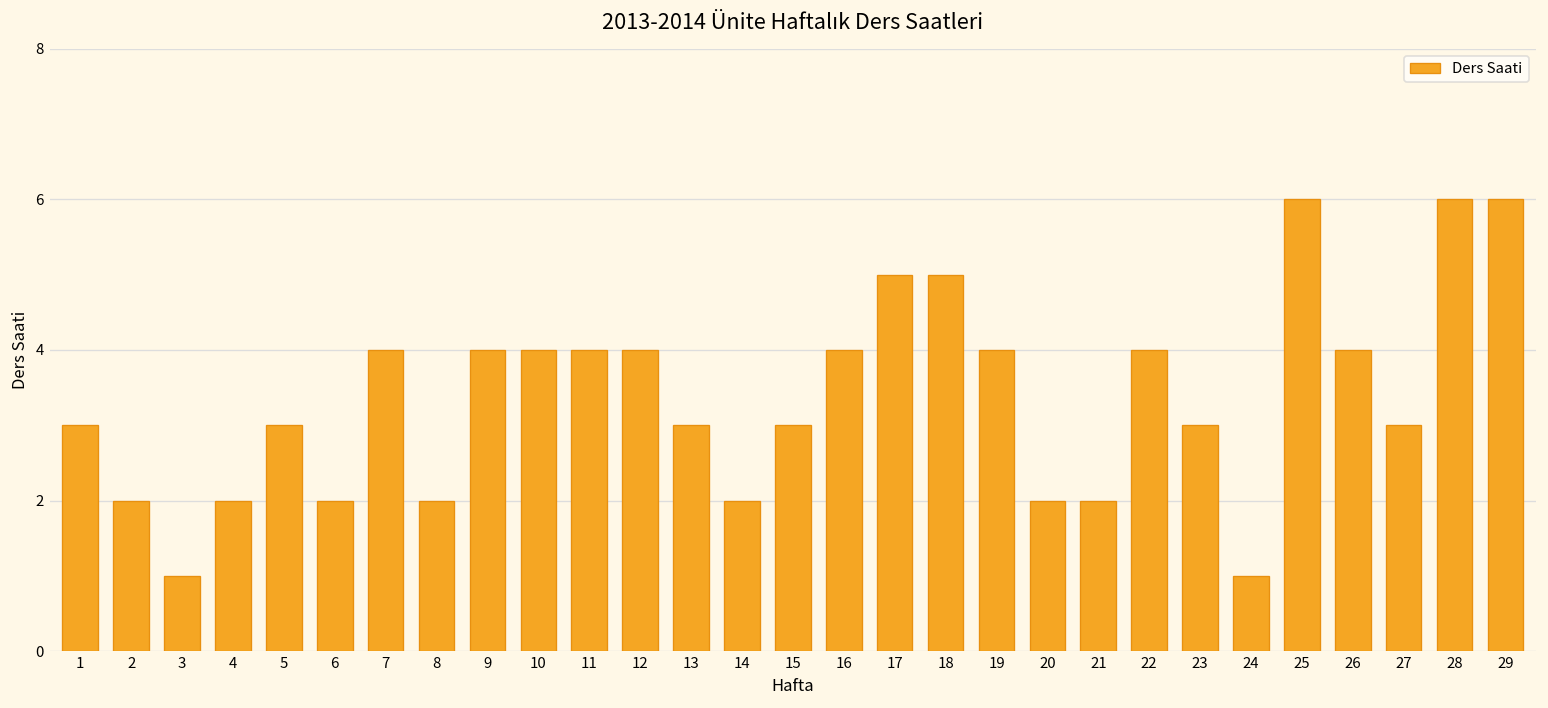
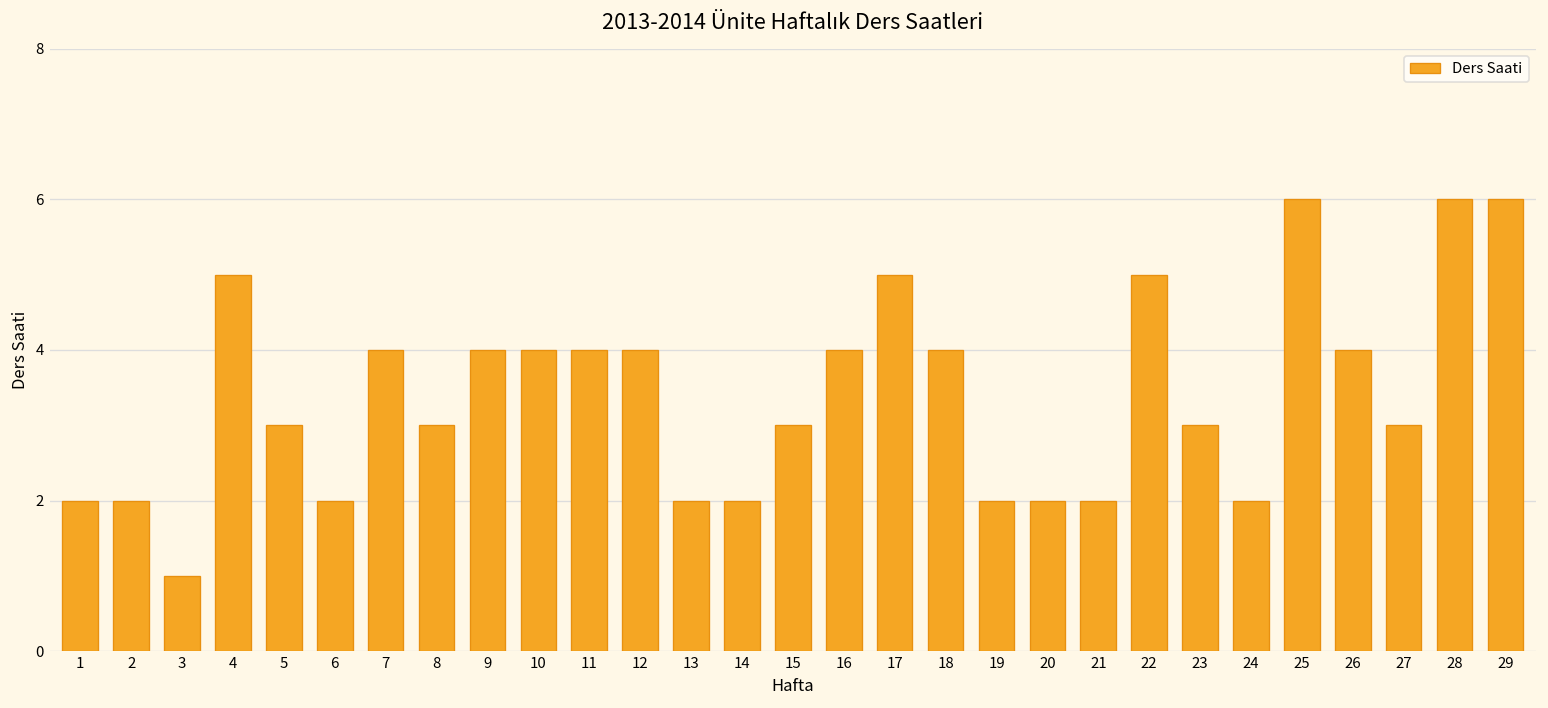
  {
-   "1": 3,
+   "1": 2,
    "2": 2,
    "3": 1,
-   "4": 2,
+   "4": 5,
    "5": 3,
    "6": 2,
    "7": 4,
-   "8": 2,
+   "8": 3,
    "9": 4,
    "10": 4,
    "11": 4,
    "12": 4,
-   "13": 3,
+   "13": 2,
    "14": 2,
    "15": 3,
    "16": 4,
    "17": 5,
-   "18": 5,
-   "19": 4,
+   "18": 4,
+   "19": 2,
    "20": 2,
    "21": 2,
-   "22": 4,
+   "22": 5,
    "23": 3,
-   "24": 1,
+   "24": 2,
    "25": 6,
    "26": 4,
    "27": 3,
    "28": 6,
    "29": 6
  }
